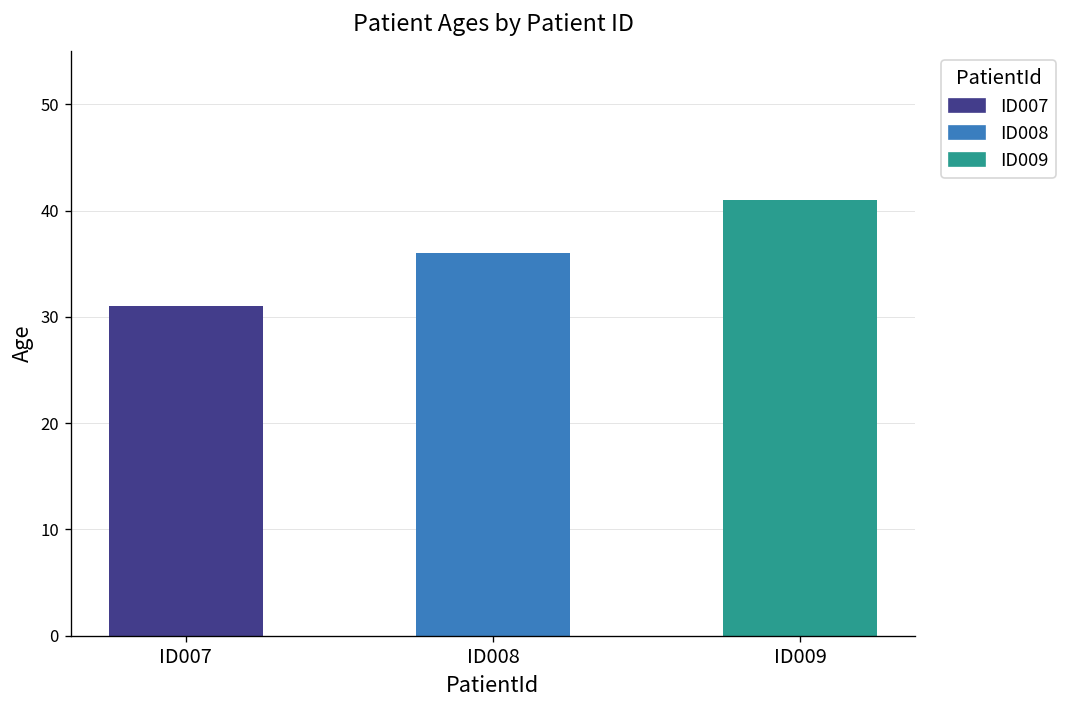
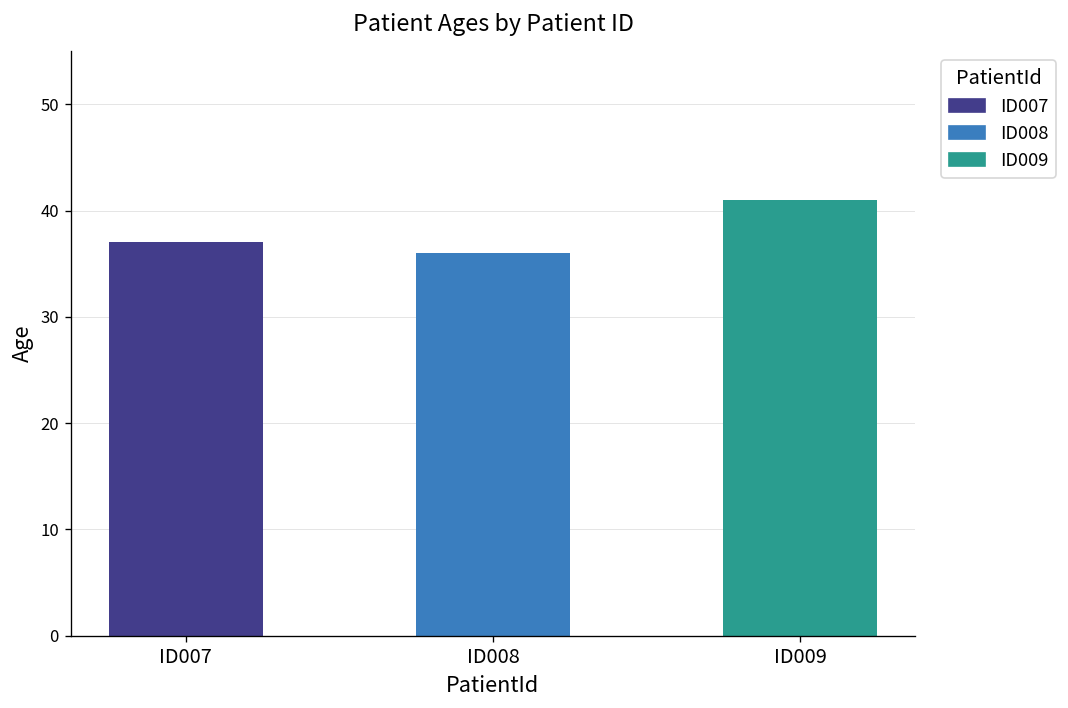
  {
-   "ID007": 31,
+   "ID007": 37,
    "ID008": 36,
    "ID009": 41
  }
